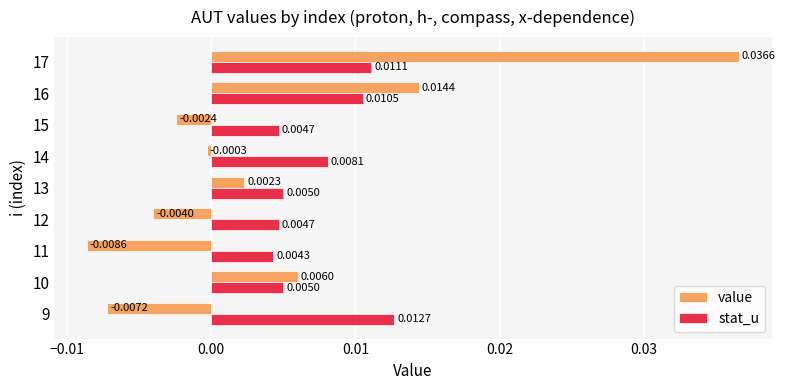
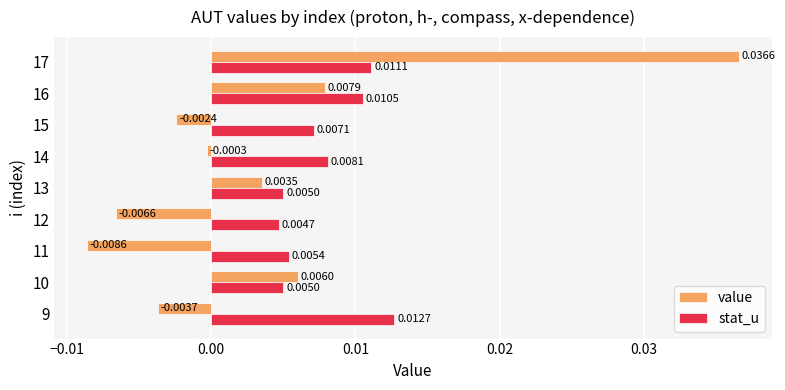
  {
    "value": {
      "17": 0.0366,
-     "16": 0.0144,
+     "16": 0.0079,
      "15": -0.0024,
      "14": -0.0003,
-     "13": 0.0023,
-     "12": -0.0040,
+     "13": 0.0035,
+     "12": -0.0066,
      "11": -0.0086,
      "10": 0.0060,
-     "9": -0.0072
+     "9": -0.0037
    },
    "stat_u": {
      "17": 0.0111,
      "16": 0.0105,
-     "15": 0.0047,
+     "15": 0.0071,
      "14": 0.0081,
      "13": 0.0050,
      "12": 0.0047,
-     "11": 0.0043,
+     "11": 0.0054,
      "10": 0.0050,
      "9": 0.0127
    }
  }
